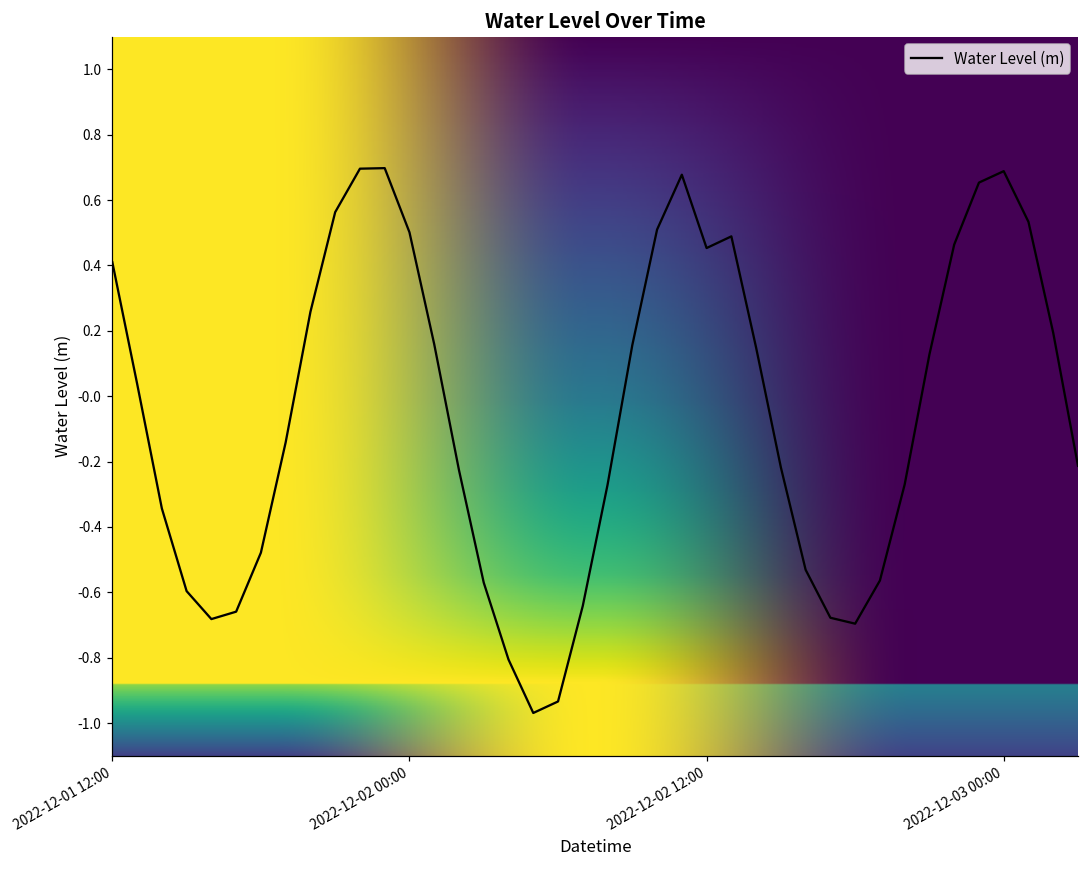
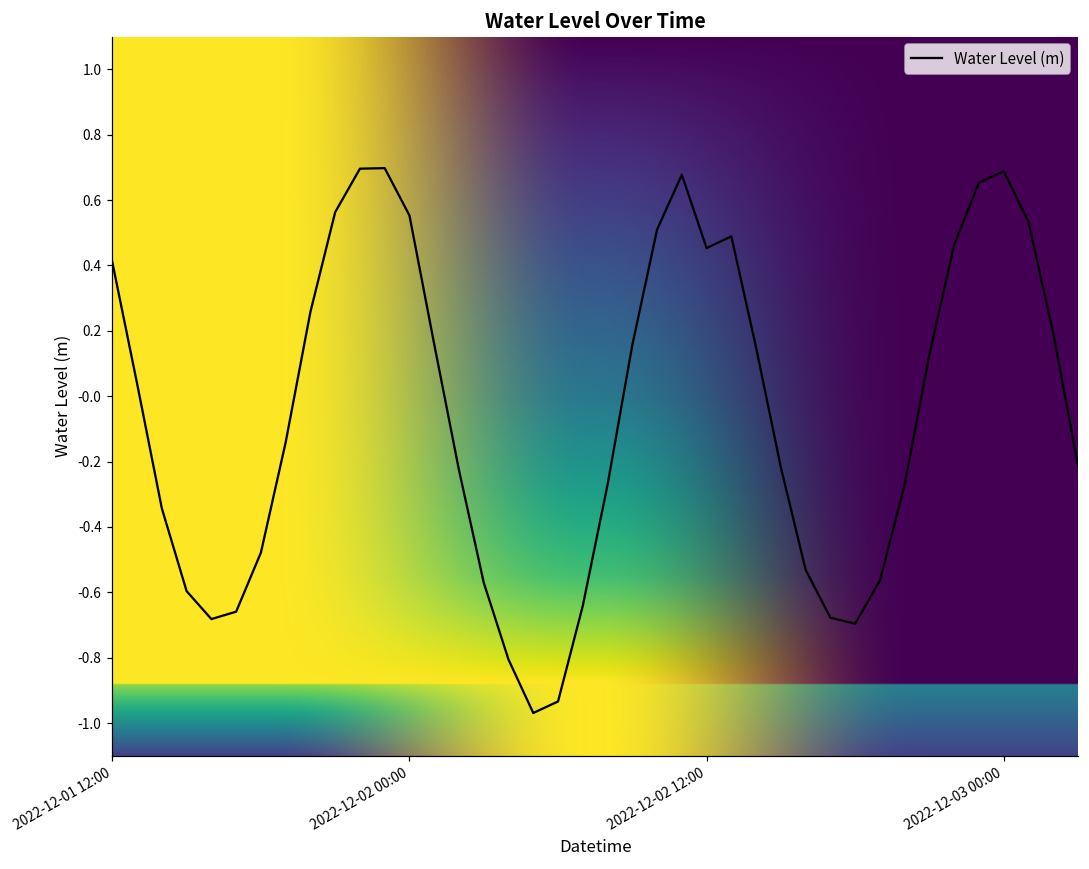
  {
    "2022-12-01 12:00": 0.41,
-   "2022-12-02 00:00": 0.50,
+   "2022-12-02 00:00": 0.55,
    "2022-12-02 12:00": 0.45,
    "2022-12-03 00:00": 0.69
  }
